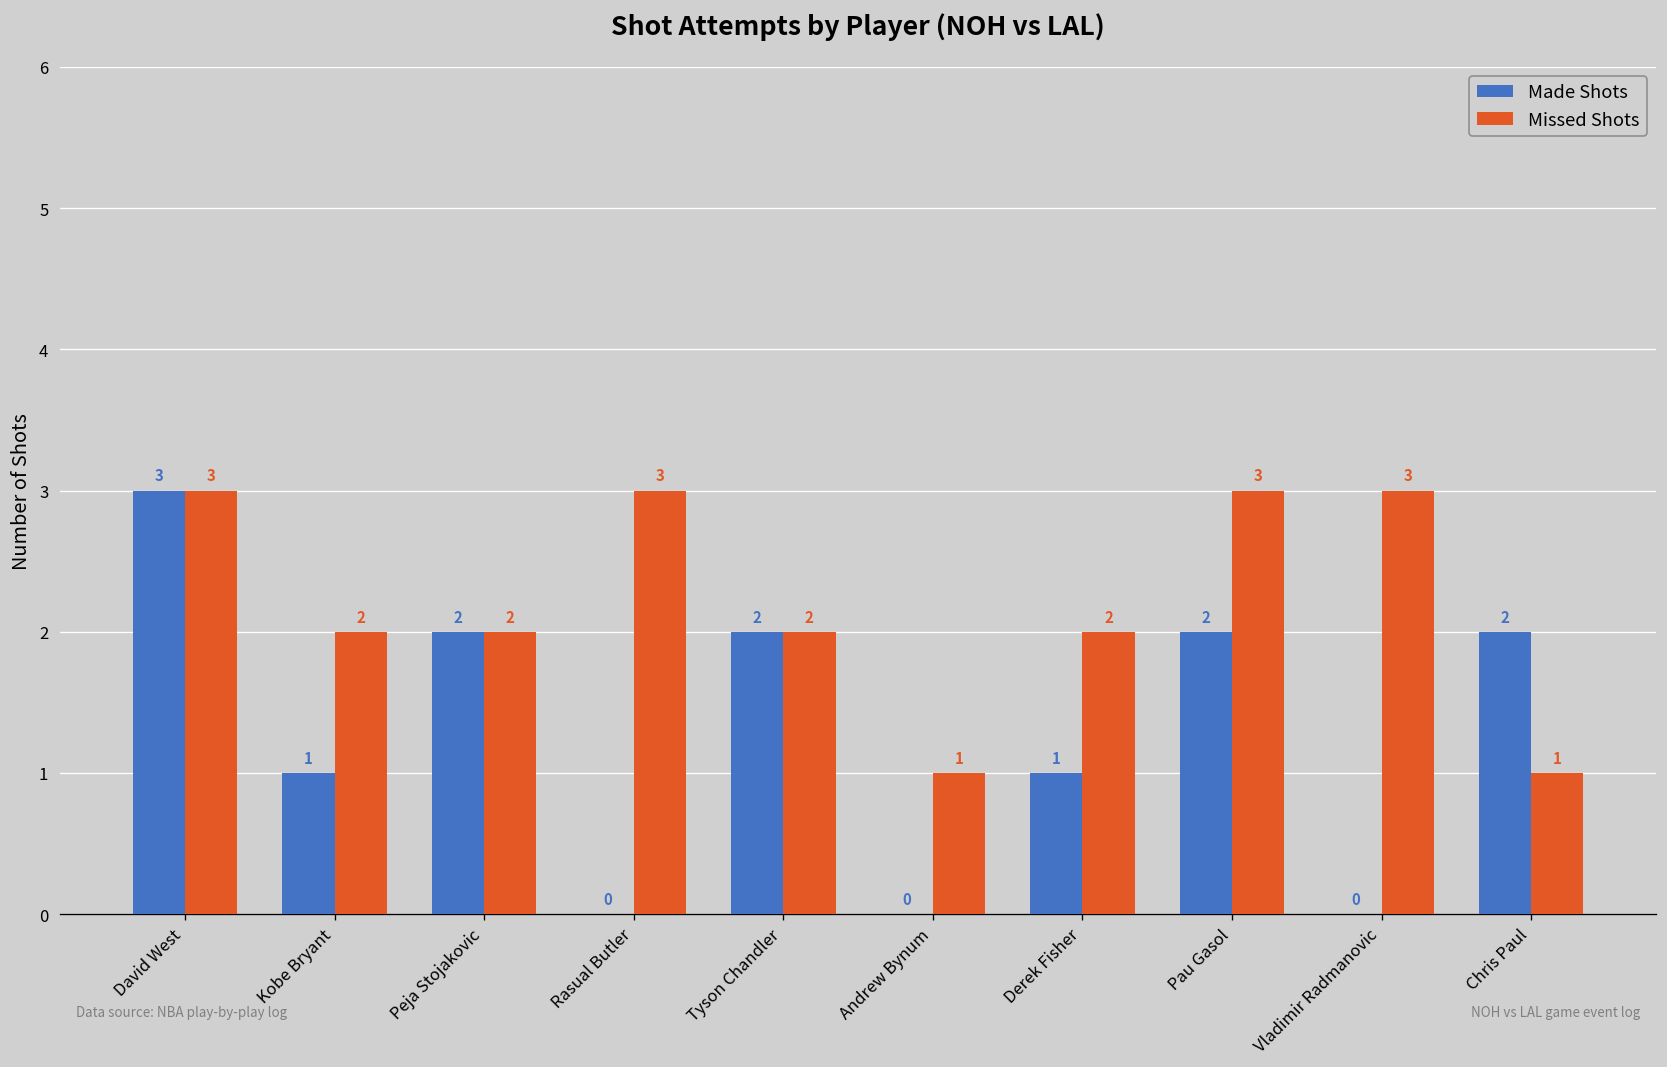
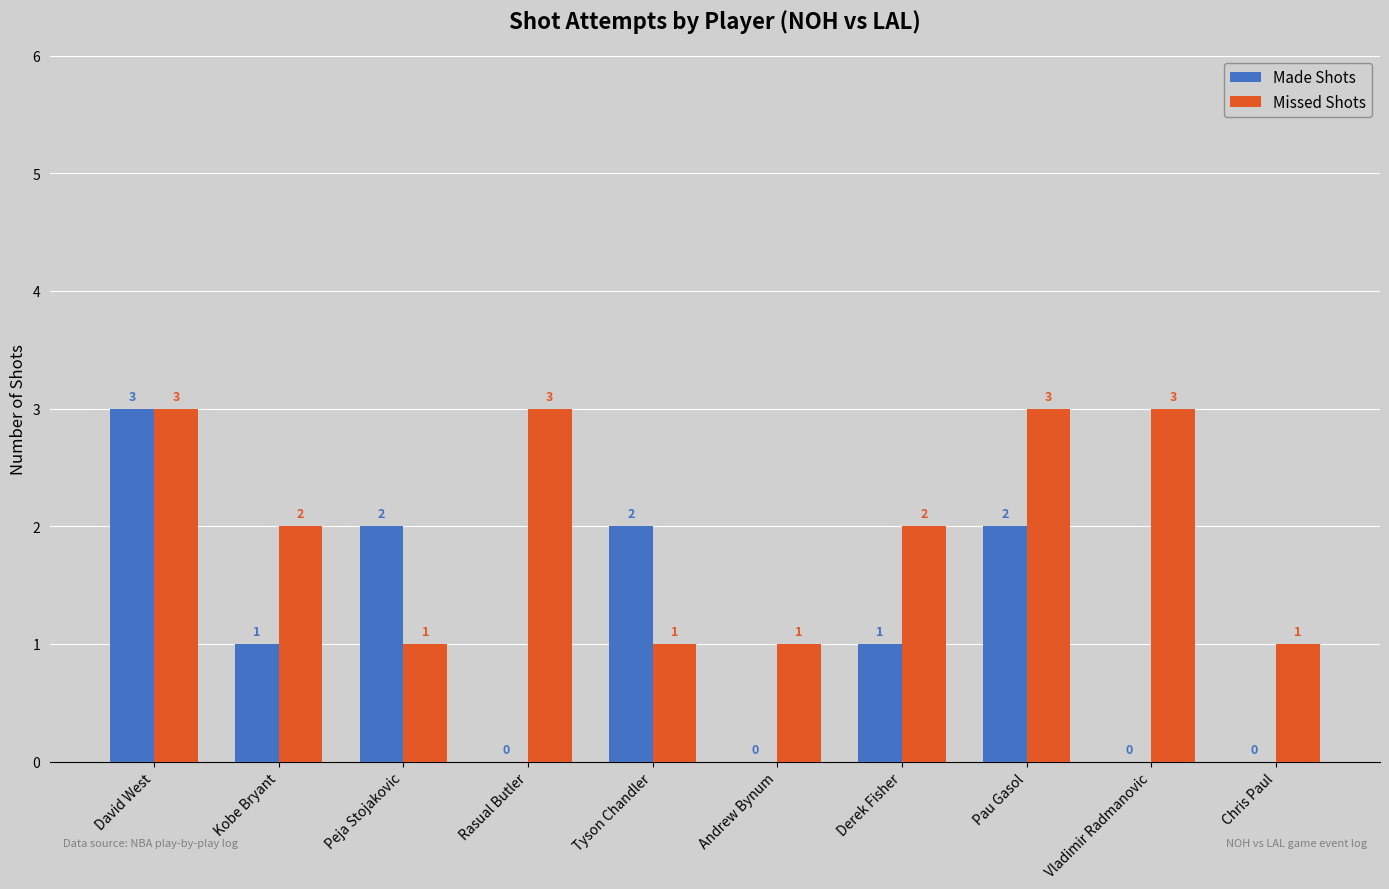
  {
    "Made Shots": {
      "David West": 3,
      "Kobe Bryant": 1,
      "Peja Stojakovic": 2,
      "Rasual Butler": 0,
      "Tyson Chandler": 2,
      "Andrew Bynum": 0,
      "Derek Fisher": 1,
      "Pau Gasol": 2,
      "Vladimir Radmanovic": 0,
-     "Chris Paul": 2
+     "Chris Paul": 0
    },
    "Missed Shots": {
      "David West": 3,
      "Kobe Bryant": 2,
-     "Peja Stojakovic": 2,
+     "Peja Stojakovic": 1,
      "Rasual Butler": 3,
-     "Tyson Chandler": 2,
+     "Tyson Chandler": 1,
      "Andrew Bynum": 1,
      "Derek Fisher": 2,
      "Pau Gasol": 3,
      "Vladimir Radmanovic": 3,
      "Chris Paul": 1
    }
  }
